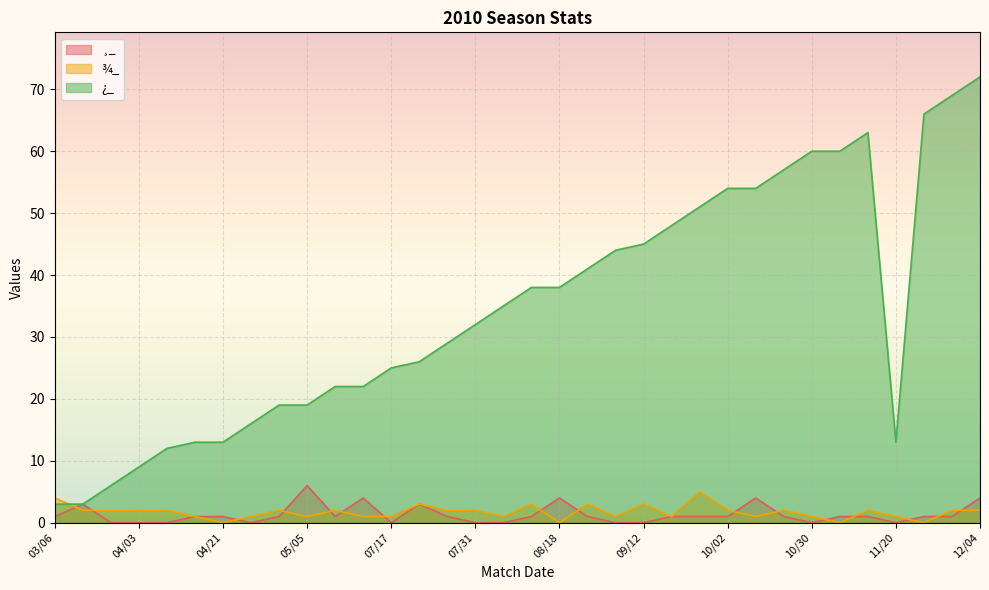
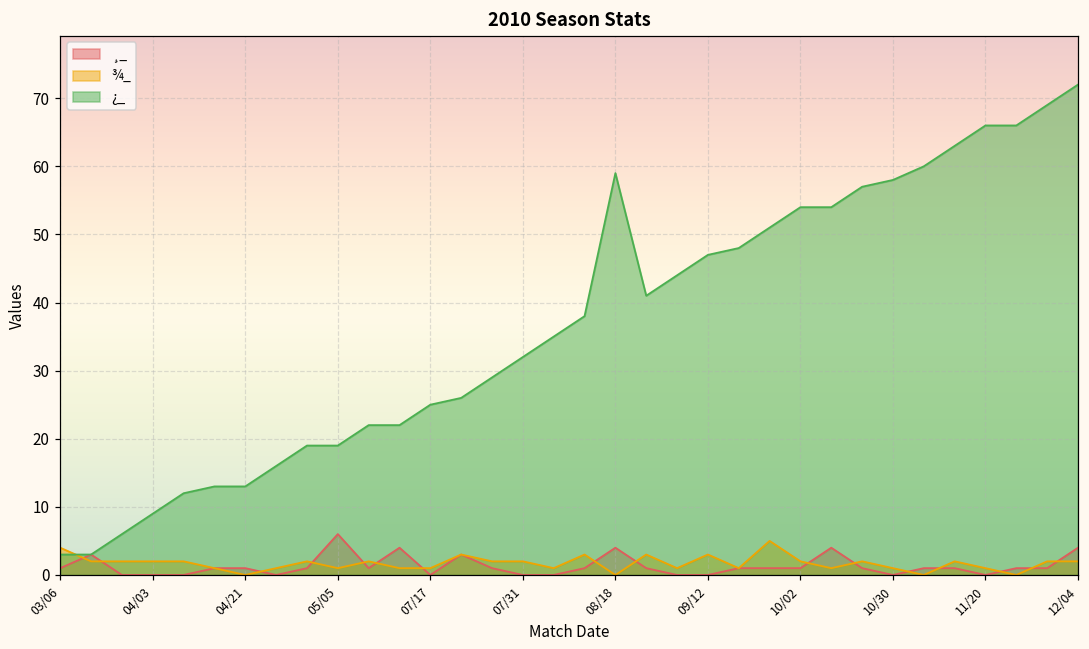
  {
    "¸_": {
      "03/06": 1,
      "04/03": 0,
      "04/21": 1,
      "05/05": 6,
      "07/17": 0,
      "07/31": 0,
      "08/18": 4,
      "09/12": 0,
      "10/02": 1,
      "10/30": 0,
      "11/20": 0,
      "12/04": 4
    },
    "¾_": {
      "03/06": 4,
      "04/03": 2,
      "04/21": 0,
      "05/05": 1,
      "07/17": 1,
      "07/31": 2,
      "08/18": 0,
      "09/12": 3,
      "10/02": 2,
      "10/30": 1,
      "11/20": 1,
      "12/04": 2
    },
    "¿_": {
      "03/06": 3,
      "04/03": 9,
      "04/21": 13,
      "05/05": 19,
      "07/17": 25,
      "07/31": 32,
-     "08/18": 38,
-     "09/12": 45,
+     "08/18": 59,
+     "09/12": 47,
      "10/02": 54,
-     "10/30": 60,
-     "11/20": 13,
+     "10/30": 58,
+     "11/20": 66,
      "12/04": 72
    }
  }
